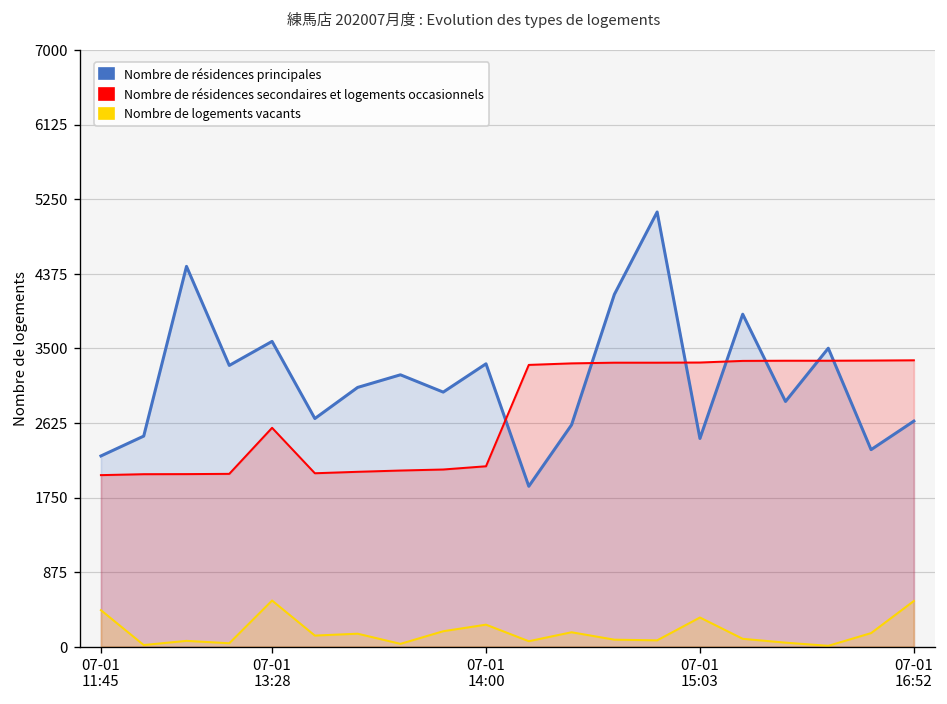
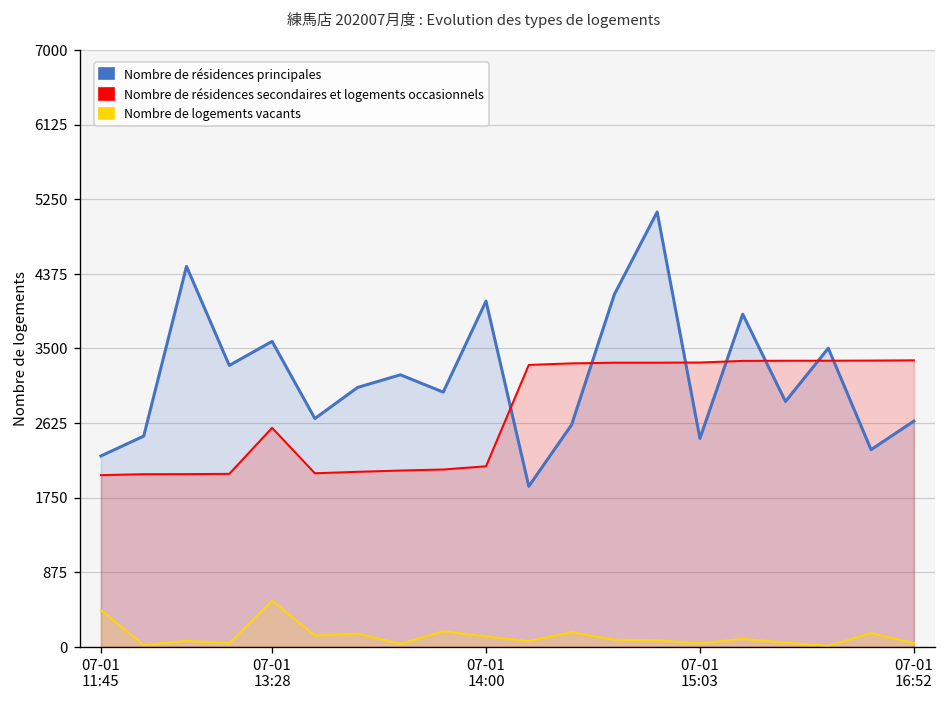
  {
    "Nombre de résidences principales": {
      "07-01 11:45": 2200,
      "07-01 13:28": 3600,
-     "07-01 14:00": 3300,
+     "07-01 14:00": 4100,
      "07-01 15:03": 2400,
      "07-01 16:52": 2600
    },
    "Nombre de résidences secondaires et logements occasionnels": {
      "07-01 11:45": 2000,
      "07-01 13:28": 2600,
      "07-01 14:00": 2100,
      "07-01 15:03": 3300,
      "07-01 16:52": 3400
    },
    "Nombre de logements vacants": {
      "07-01 11:45": 400,
      "07-01 13:28": 500,
-     "07-01 14:00": 300,
-     "07-01 15:03": 300,
-     "07-01 16:52": 500
+     "07-01 14:00": 100,
+     "07-01 15:03": 0,
+     "07-01 16:52": 0
    }
  }
